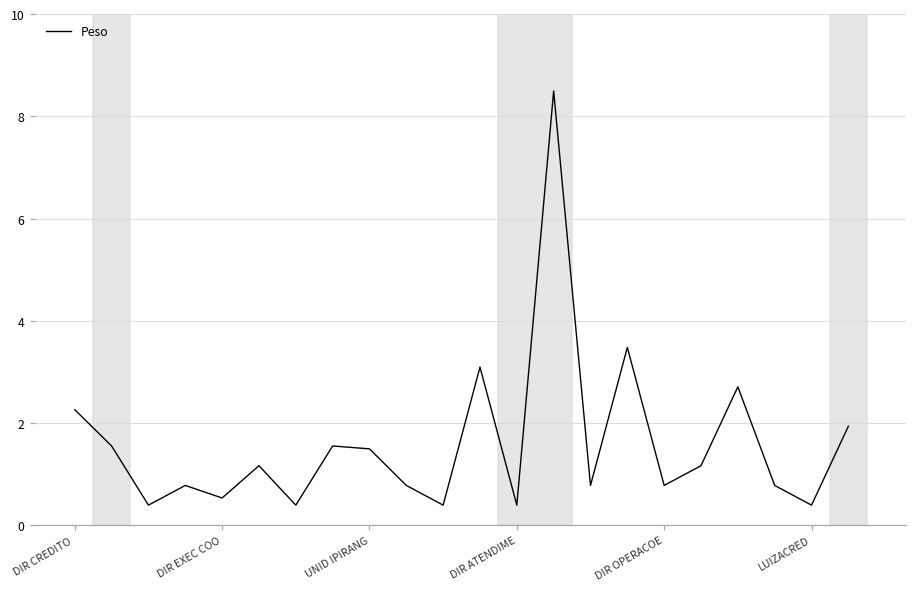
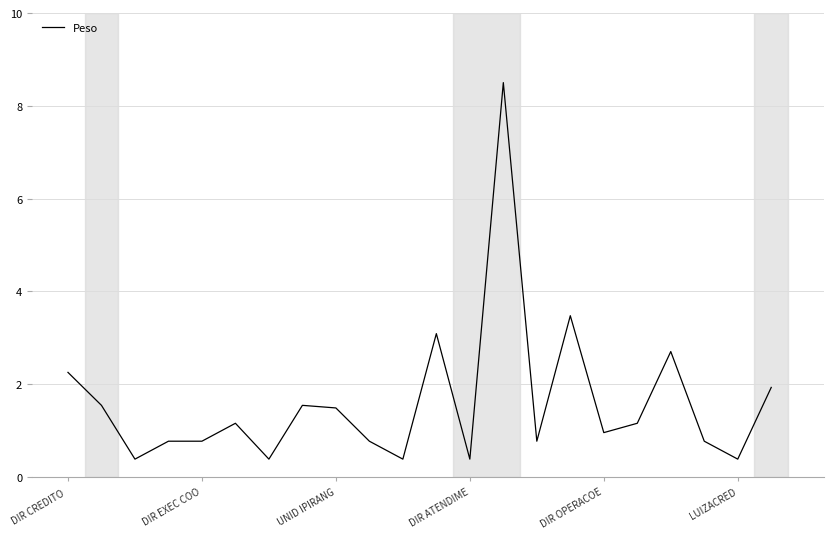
  {
    "DIR CREDITO": 2.3,
-   "DIR EXEC COO": 0.5,
+   "DIR EXEC COO": 0.8,
    "UNID IPIRANG": 1.5,
    "DIR ATENDIME": 0.4,
-   "DIR OPERACOE": 0.8,
+   "DIR OPERACOE": 1.0,
    "LUIZACRED": 0.4
  }
